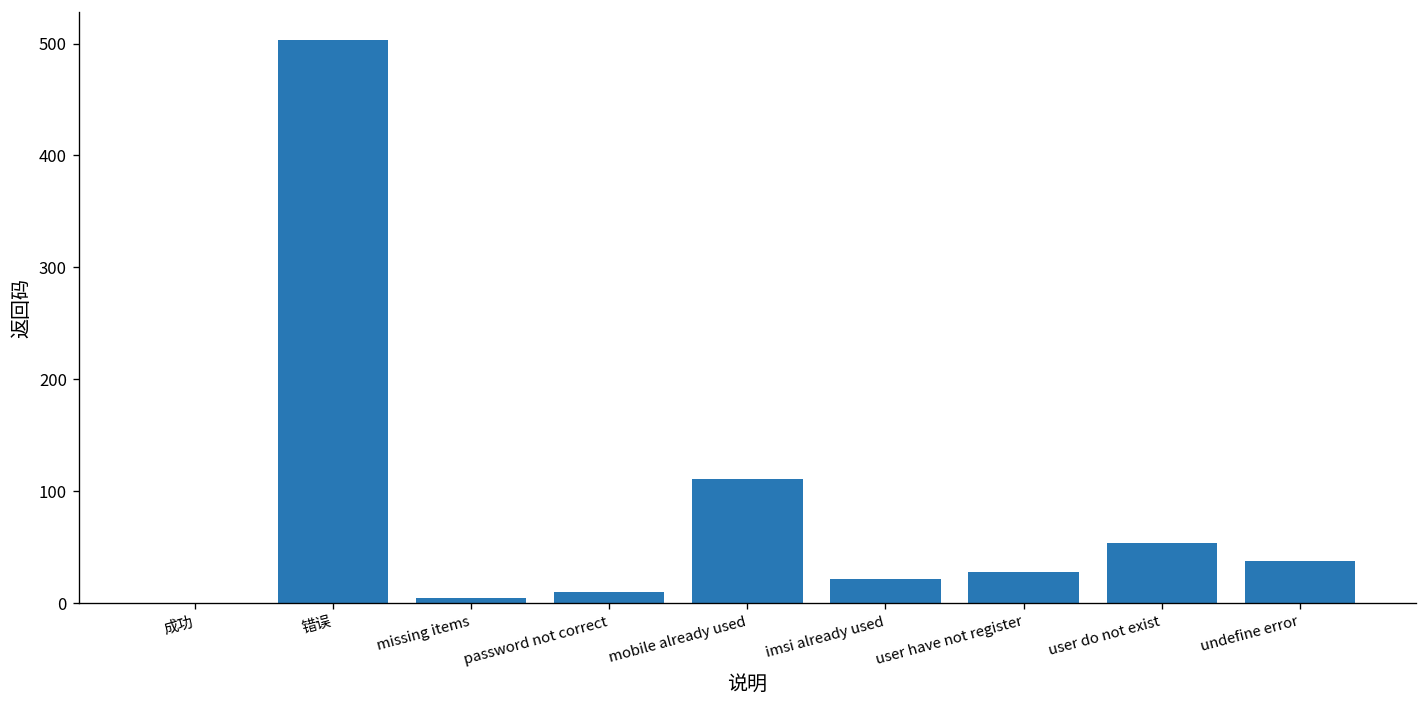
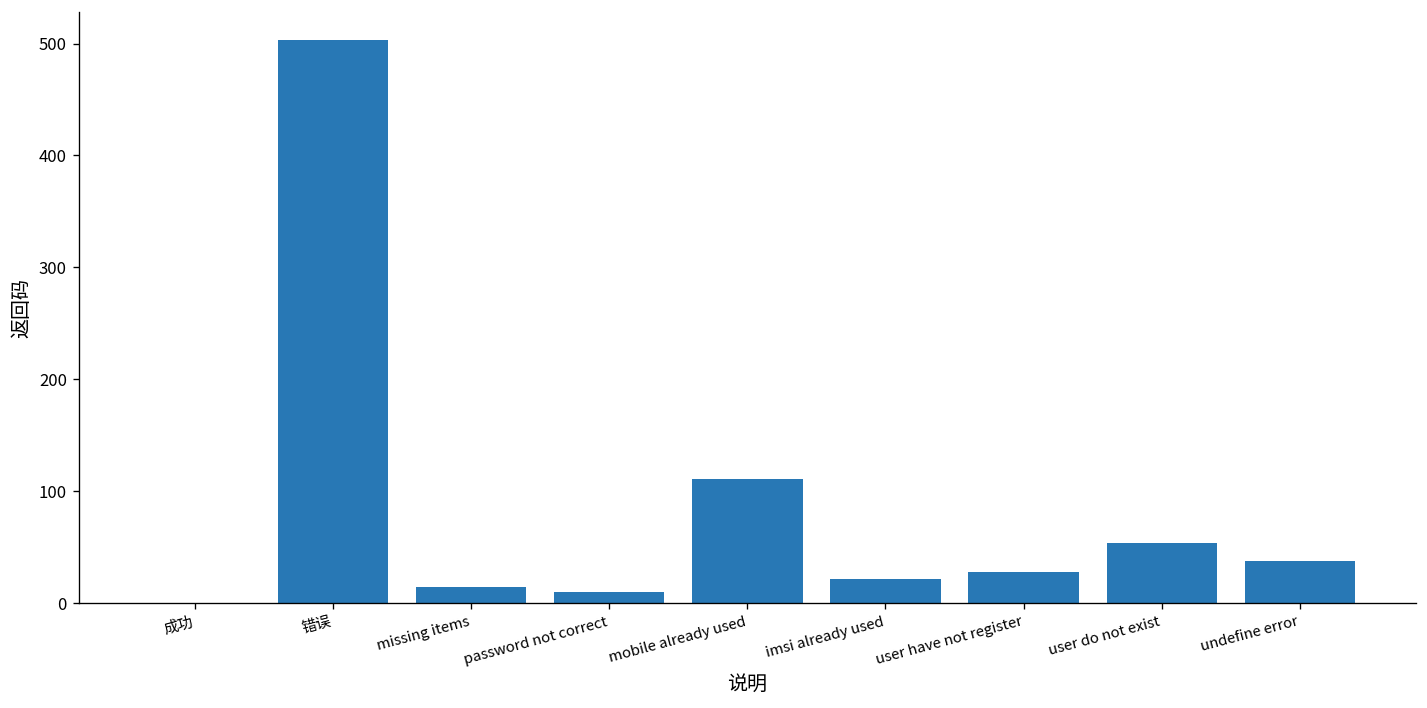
  {
    "成功": 0,
    "错误": 500,
-   "missing items": 5,
+   "missing items": 14,
    "password not correct": 10,
    "mobile already used": 110,
    "imsi already used": 20,
    "user have not register": 30,
    "user do not exist": 50,
    "undefine error": 40
  }
